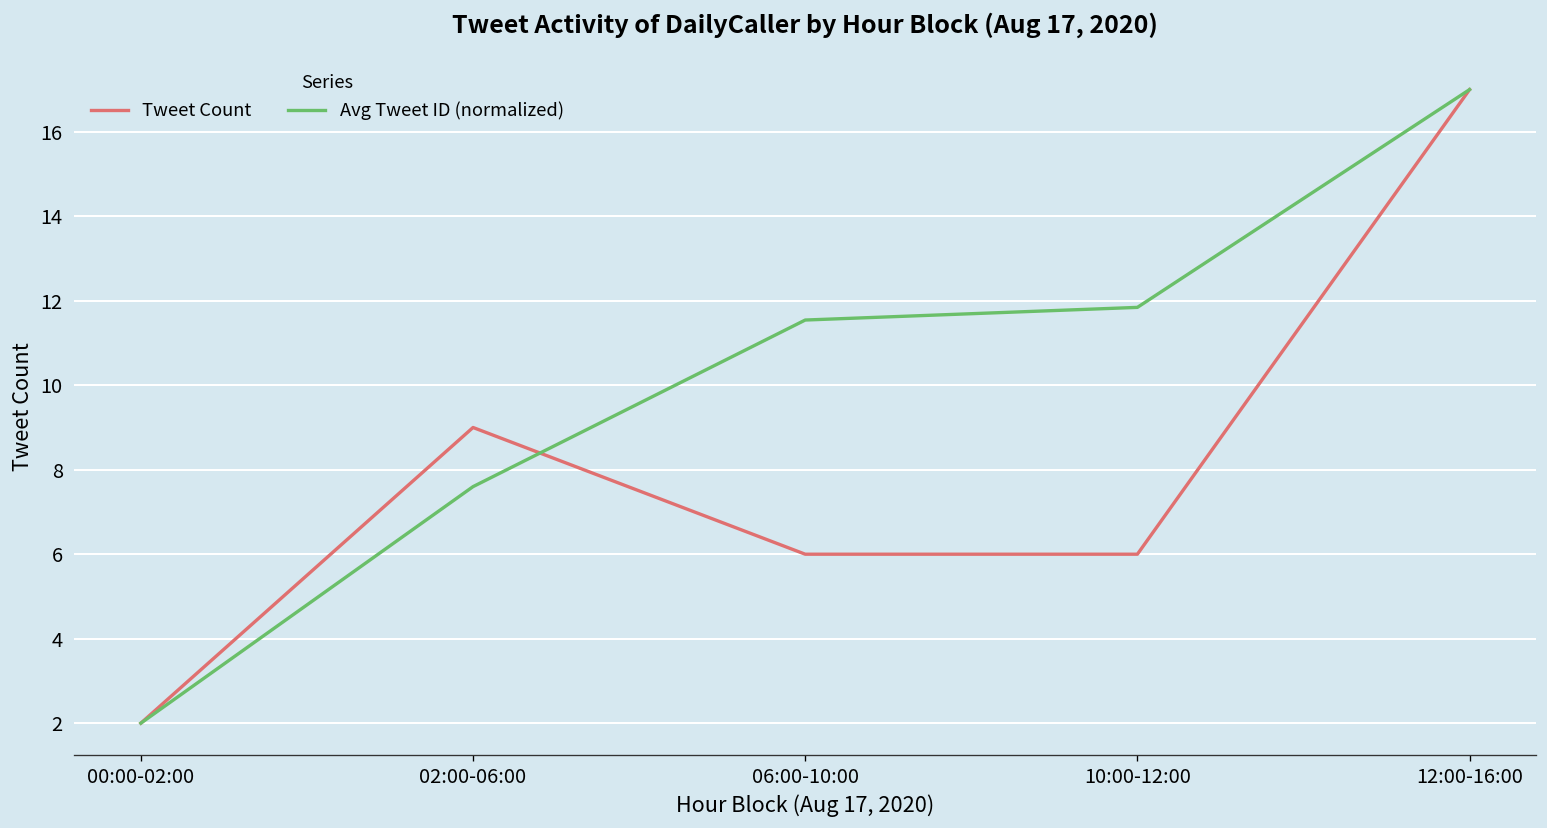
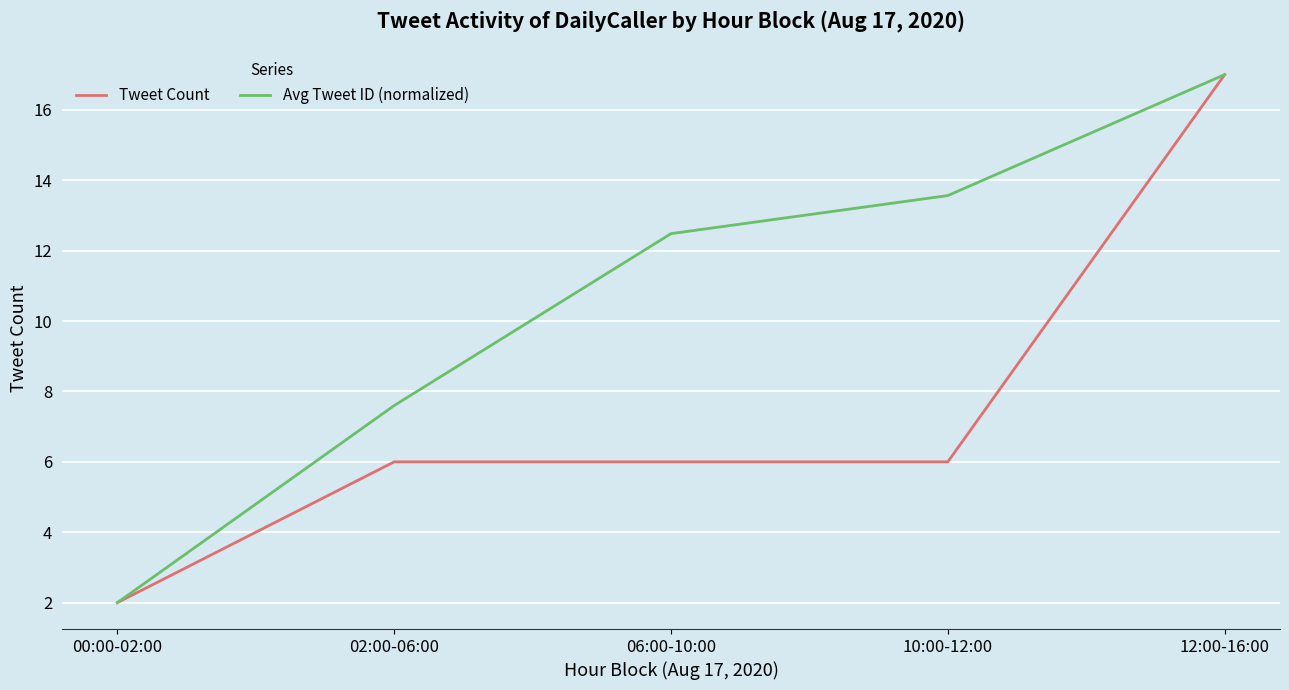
  {
    "Tweet Count": {
-     "02:00-06:00": 9,
+     "02:00-06:00": 6,
      "06:00-10:00": 6,
      "10:00-12:00": 6
    },
    "Avg Tweet ID (normalized)": {
      "02:00-06:00": 7.6,
-     "06:00-10:00": 11.5,
-     "10:00-12:00": 11.8
+     "06:00-10:00": 12.5,
+     "10:00-12:00": 13.6
    }
  }
